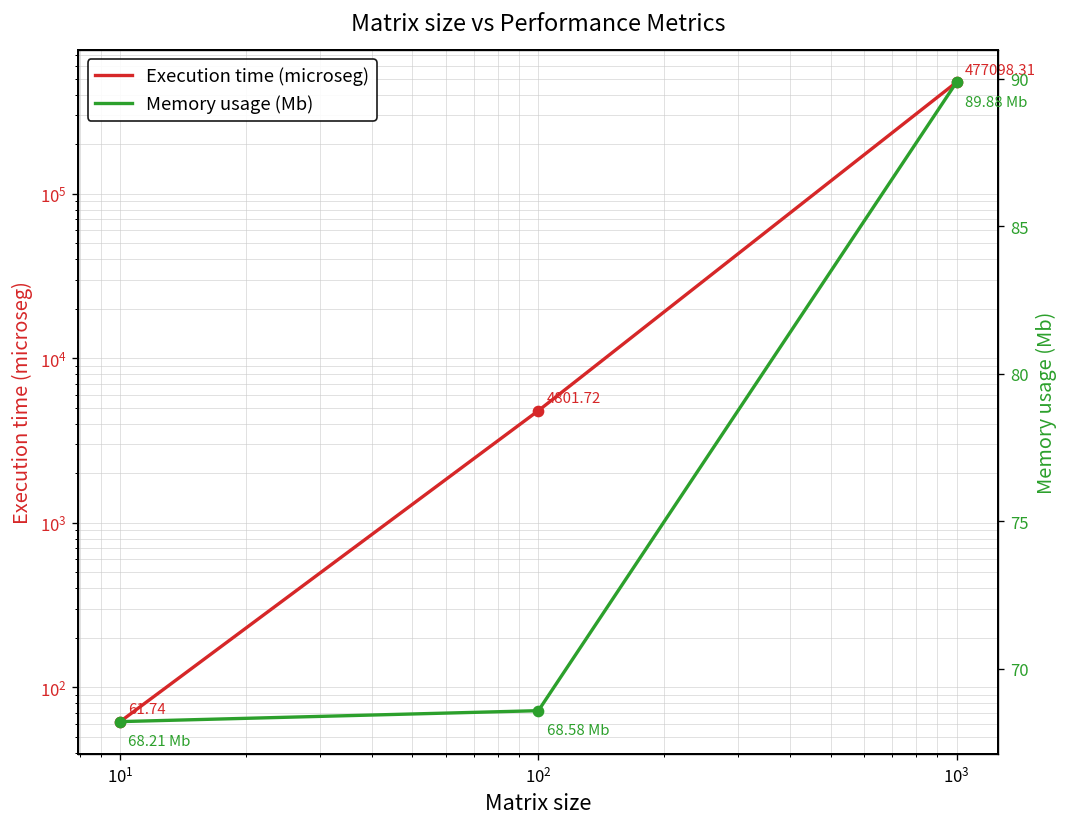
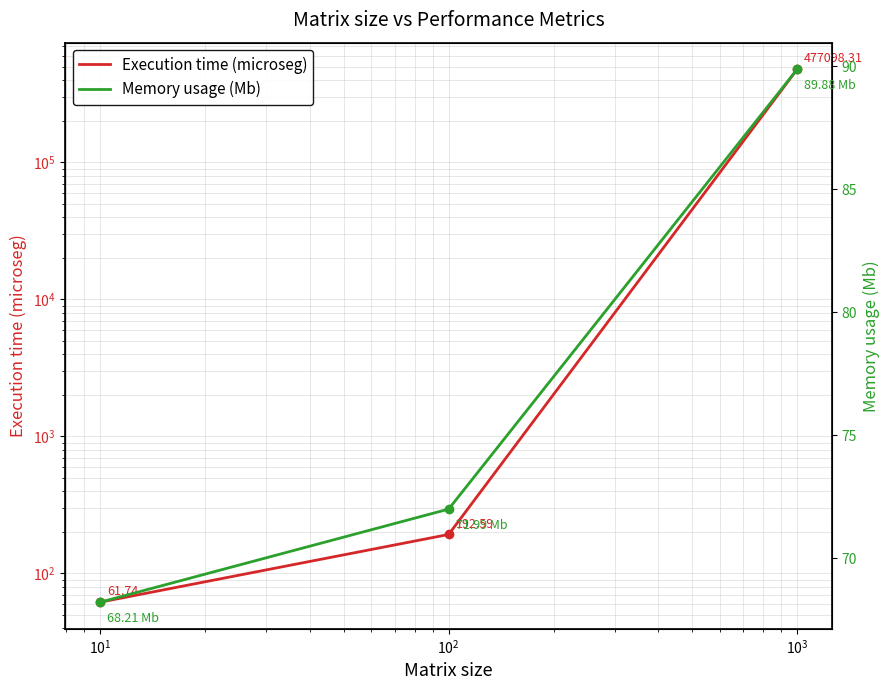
  {
    "Execution time (microseg)": {
      "10^1": 61.74,
-     "10^2": 4801.72,
+     "10^2": 192.59,
      "10^3": 477098.31
    },
    "Memory usage (Mb)": {
      "10^1": 68.21,
-     "10^2": 68.58,
+     "10^2": 71.99,
      "10^3": 89.88
    }
  }
